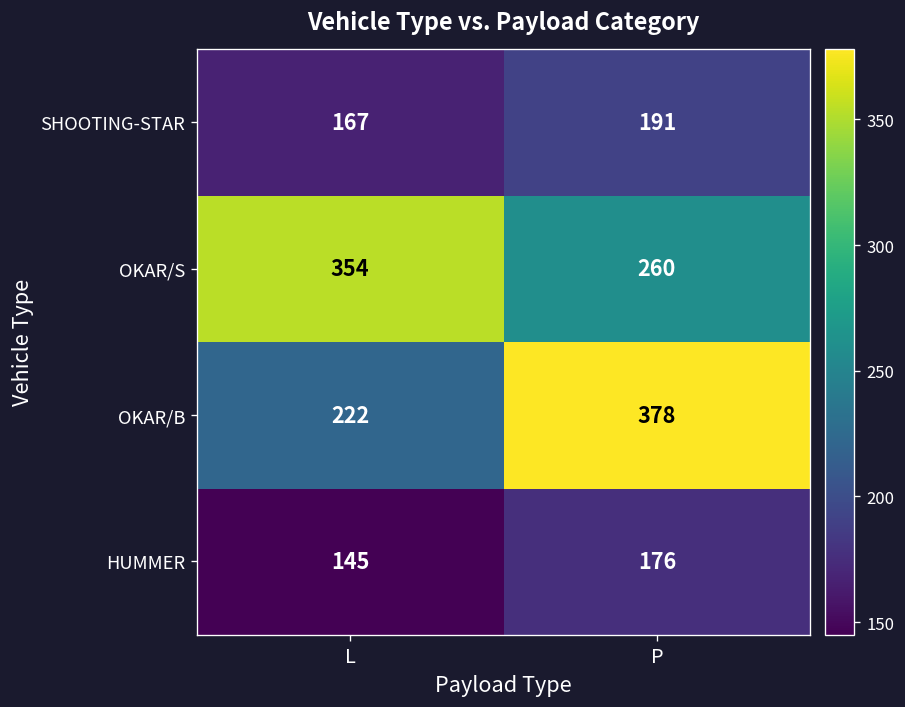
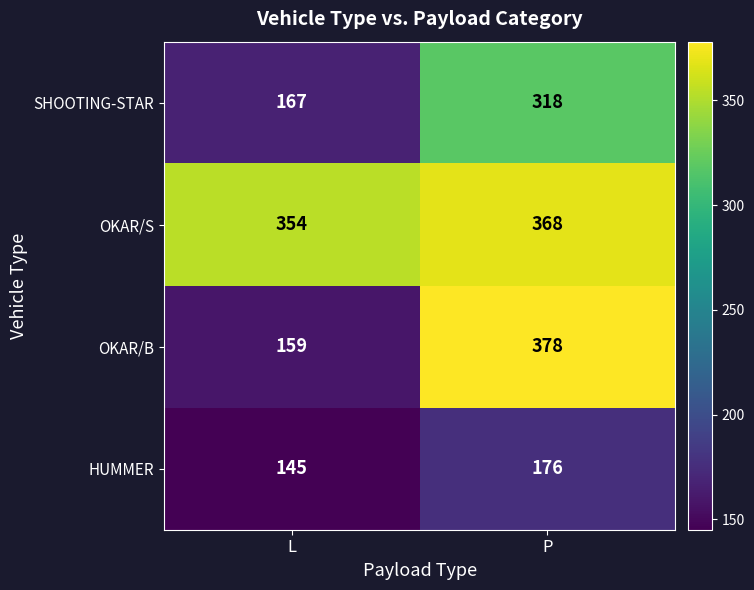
  {
    "SHOOTING-STAR": {
      "L": 167,
-     "P": 191
+     "P": 318
    },
    "OKAR/S": {
      "L": 354,
-     "P": 260
+     "P": 368
    },
    "OKAR/B": {
-     "L": 222,
+     "L": 159,
      "P": 378
    },
    "HUMMER": {
      "L": 145,
      "P": 176
    }
  }
